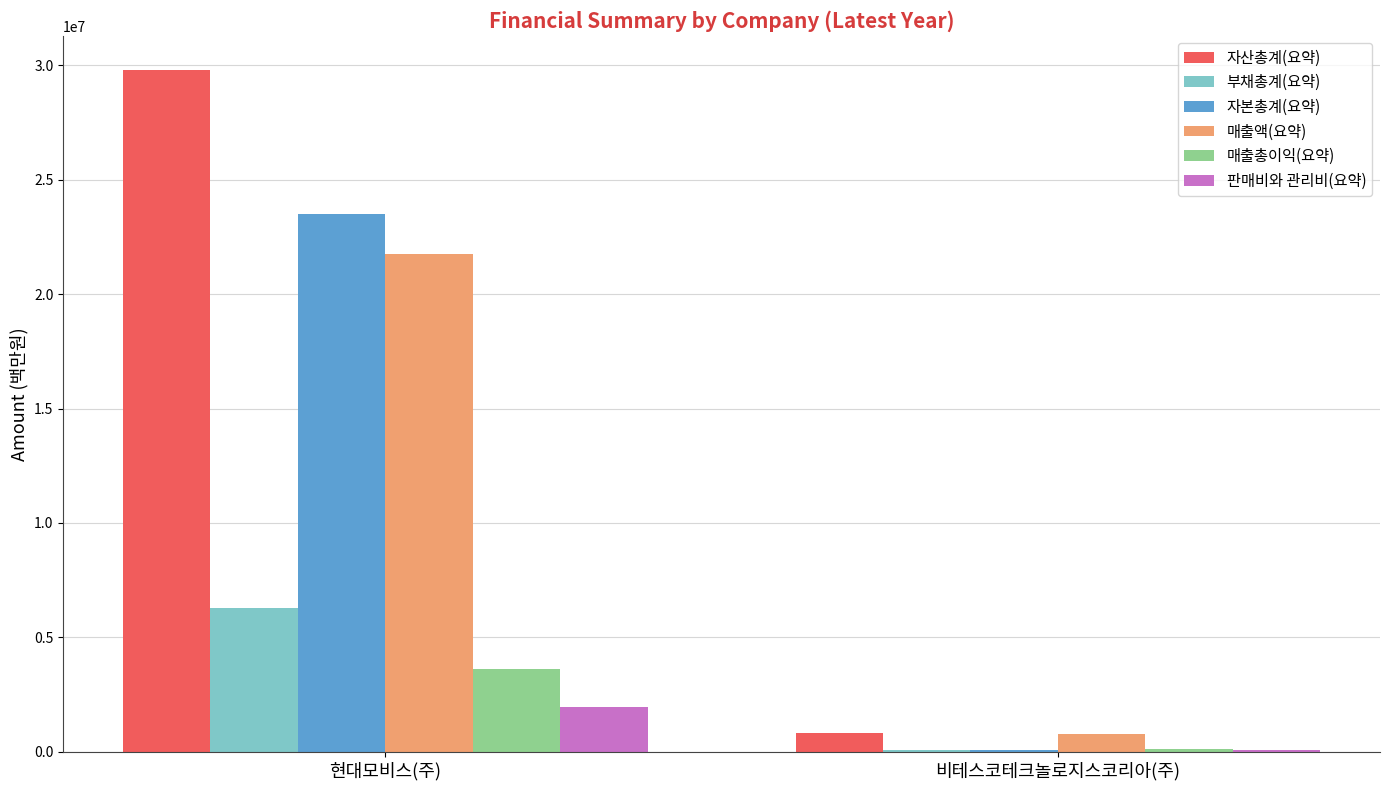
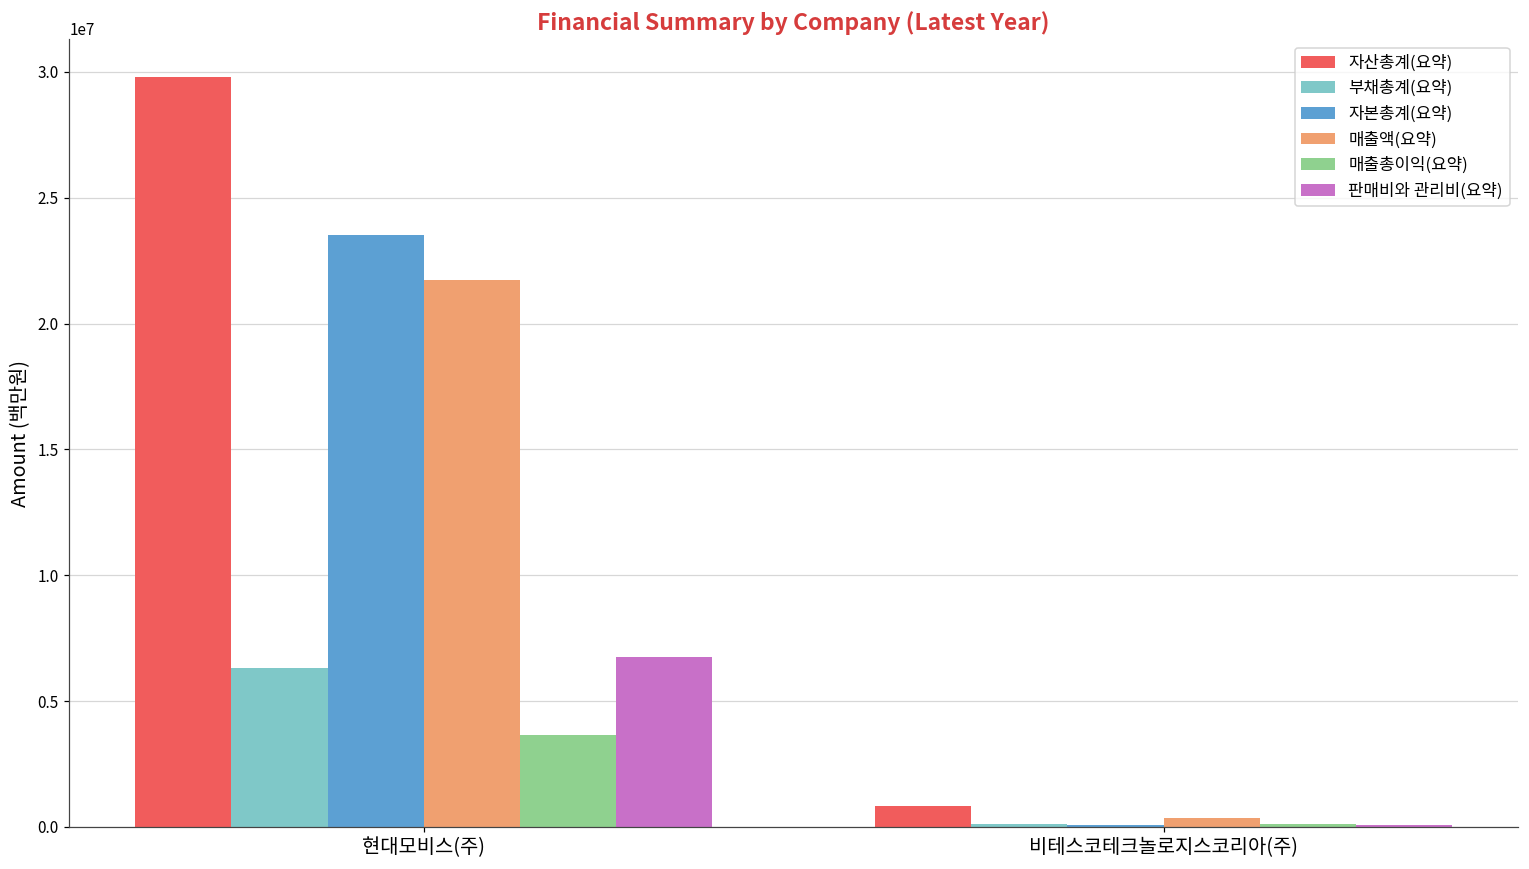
  {
    "자산총계(요약)": {
      "현대모비스(주)": 29800000,
      "비테스코테크놀로지스코리아(주)": 800000
    },
    "매출액(요약)": {
      "현대모비스(주)": 21700000,
-     "비테스코테크놀로지스코리아(주)": 800000
+     "비테스코테크놀로지스코리아(주)": 300000
    },
    "판매비와 관리비(요약)": {
-     "현대모비스(주)": 2000000
+     "현대모비스(주)": 6700000
    }
  }
